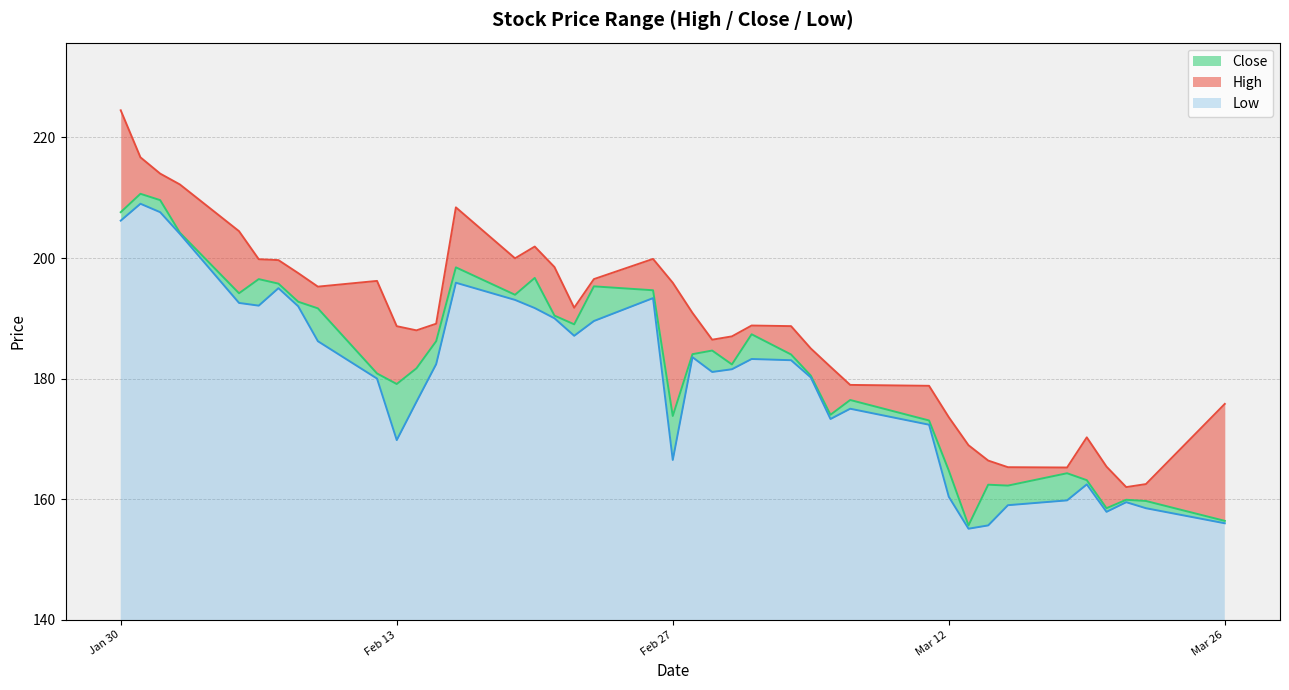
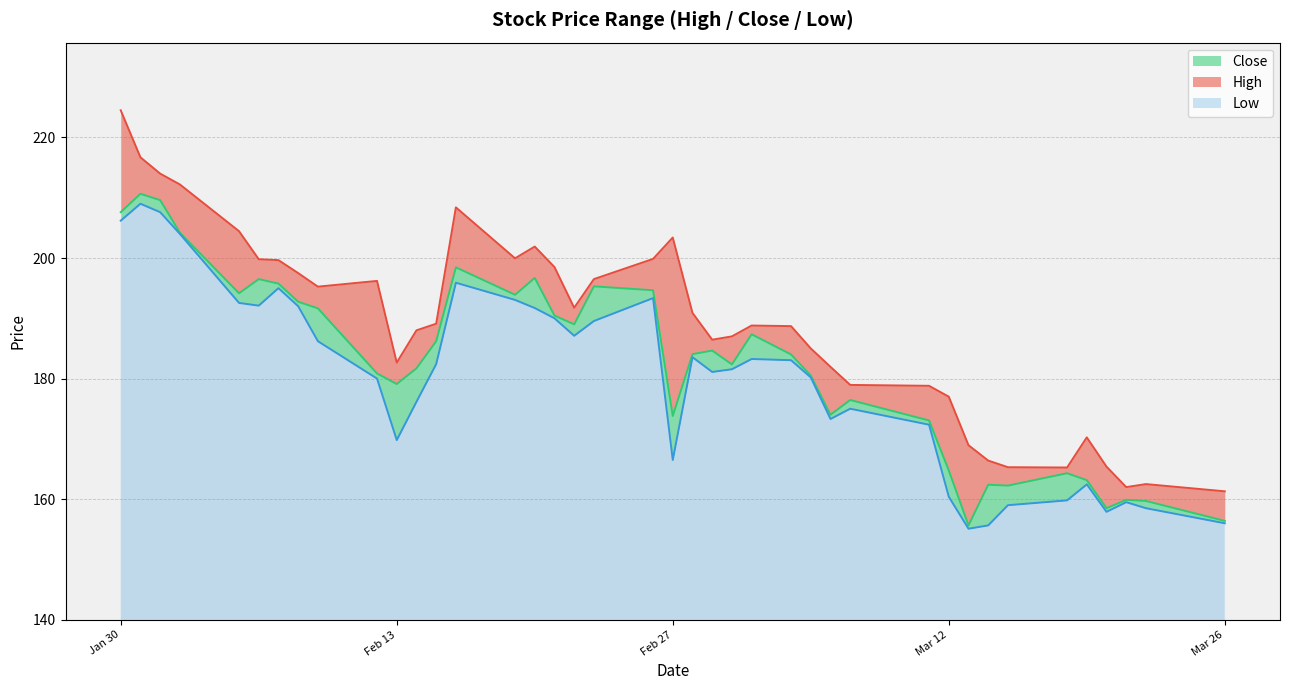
  {
    "High": {
      "Jan 30": 225,
-     "Feb 13": 189,
-     "Feb 27": 196,
-     "Mar 12": 174,
-     "Mar 26": 176
+     "Feb 13": 183,
+     "Feb 27": 203,
+     "Mar 12": 177,
+     "Mar 26": 161
    },
    "Close": {
      "Jan 30": 208,
      "Feb 13": 179,
      "Feb 27": 174,
      "Mar 12": 165
    },
    "Low": {
      "Jan 30": 206,
      "Feb 13": 170,
      "Feb 27": 167,
      "Mar 12": 160
    }
  }
